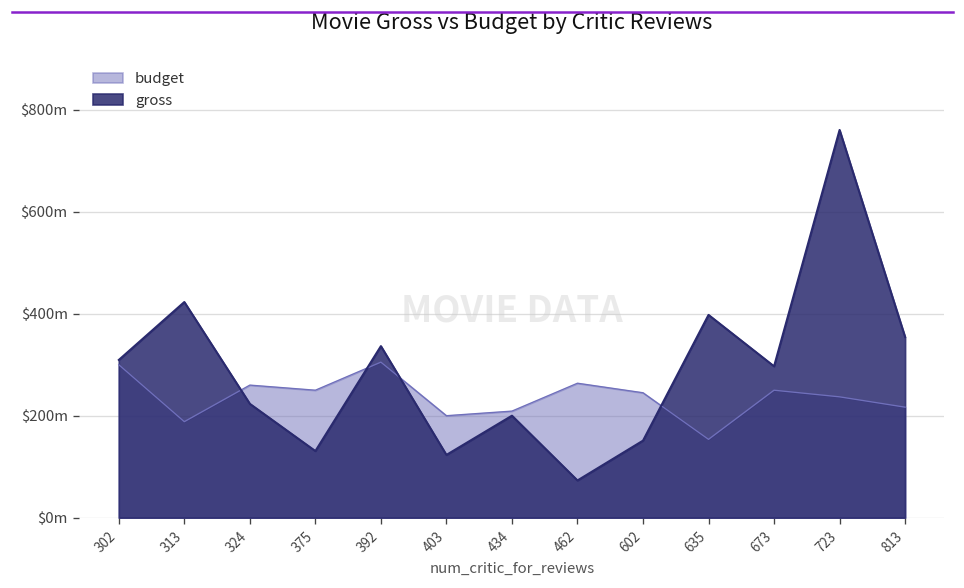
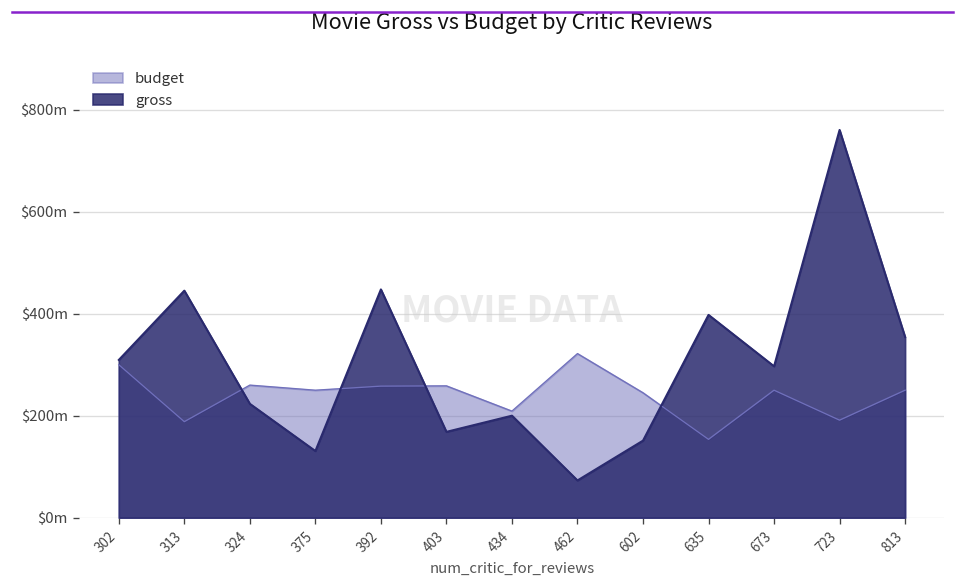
  {
    "budget": {
      "302": "$300m",
      "313": "$190m",
      "324": "$260m",
      "375": "$250m",
-     "392": "$310m",
-     "403": "$200m",
+     "392": "$260m",
+     "403": "$260m",
      "434": "$210m",
-     "462": "$260m",
+     "462": "$320m",
      "602": "$250m",
      "635": "$150m",
      "673": "$250m",
-     "723": "$240m",
-     "813": "$220m"
+     "723": "$190m",
+     "813": "$250m"
    },
    "gross": {
      "302": "$310m",
-     "313": "$420m",
+     "313": "$450m",
      "324": "$220m",
      "375": "$130m",
-     "392": "$340m",
-     "403": "$120m",
+     "392": "$450m",
+     "403": "$170m",
      "434": "$200m",
      "462": "$70m",
      "602": "$150m",
      "635": "$400m",
      "673": "$300m",
      "723": "$760m",
      "813": "$350m"
    }
  }
